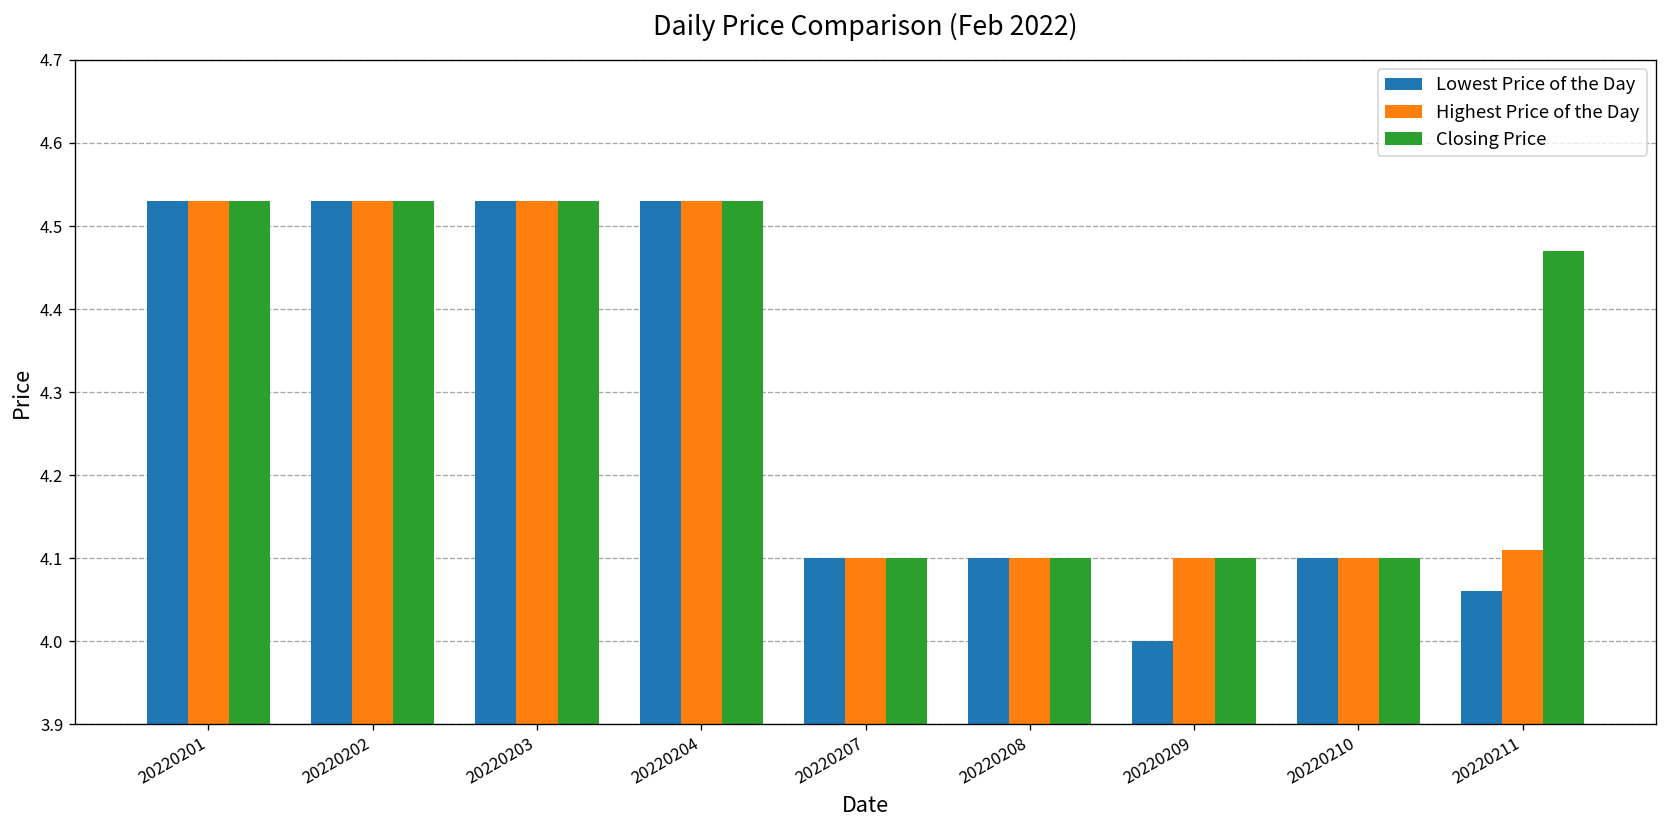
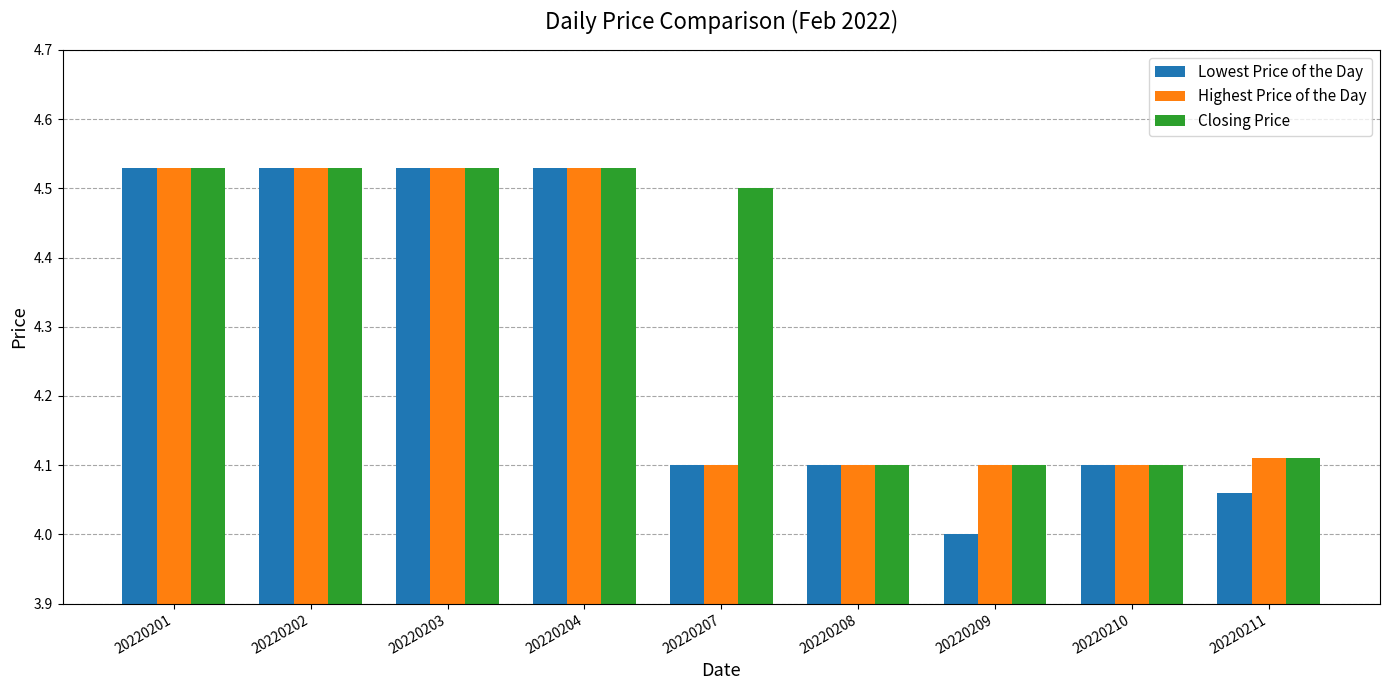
  {
    "Lowest Price of the Day": {
      "20220201": 4.53,
      "20220202": 4.53,
      "20220203": 4.53,
      "20220204": 4.53,
      "20220207": 4.10,
      "20220208": 4.10,
      "20220209": 4.00,
      "20220210": 4.10,
      "20220211": 4.06
    },
    "Highest Price of the Day": {
      "20220201": 4.53,
      "20220202": 4.53,
      "20220203": 4.53,
      "20220204": 4.53,
      "20220207": 4.10,
      "20220208": 4.10,
      "20220209": 4.10,
      "20220210": 4.10,
      "20220211": 4.11
    },
    "Closing Price": {
      "20220201": 4.53,
      "20220202": 4.53,
      "20220203": 4.53,
      "20220204": 4.53,
-     "20220207": 4.1,
+     "20220207": 4.5,
      "20220208": 4.10,
      "20220209": 4.10,
      "20220210": 4.10,
-     "20220211": 4.47
+     "20220211": 4.11
    }
  }
